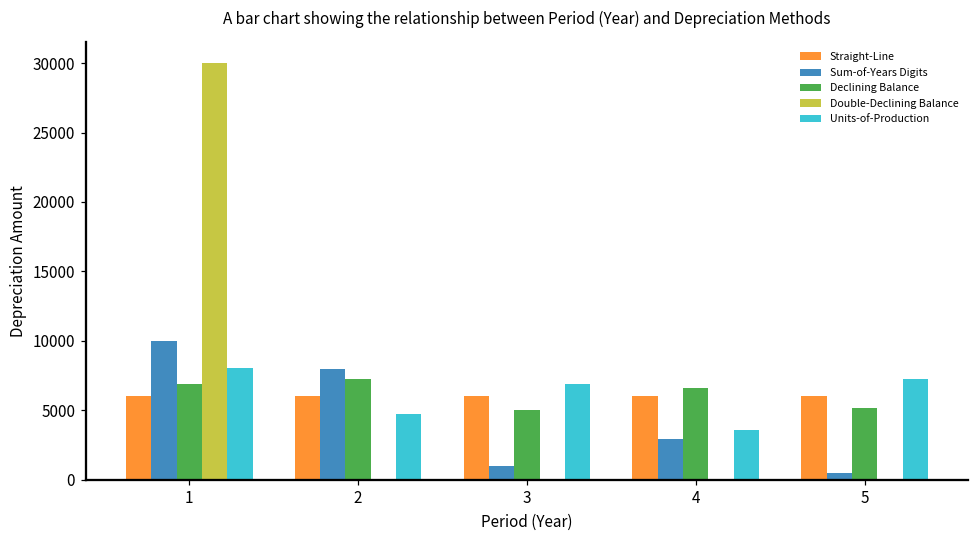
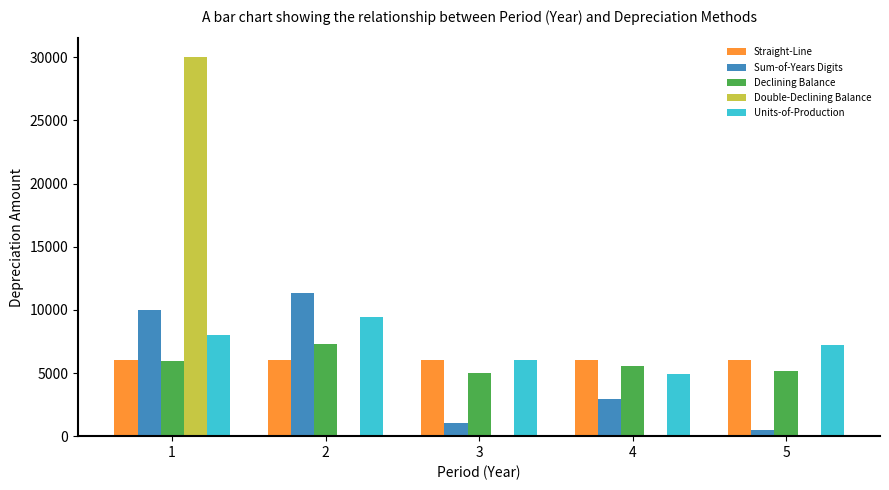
  {
    "Straight-Line": {
      "1": 6000,
      "2": 6000,
      "3": 6000,
      "4": 6000,
      "5": 6000
    },
    "Sum-of-Years Digits": {
      "1": 10000,
-     "2": 8000,
+     "2": 11300,
      "3": 1000,
      "4": 3000,
      "5": 500
    },
    "Declining Balance": {
-     "1": 6900,
+     "1": 6000,
      "2": 7300,
      "3": 5000,
-     "4": 6600,
+     "4": 5600,
      "5": 5200
    },
    "Double-Declining Balance": {
      "1": 30000,
      "2": 0,
      "3": 0,
      "4": 0,
      "5": 0
    },
    "Units-of-Production": {
      "1": 8000,
-     "2": 4800,
-     "3": 6900,
-     "4": 3600,
+     "2": 9400,
+     "3": 6000,
+     "4": 4900,
      "5": 7300
    }
  }
